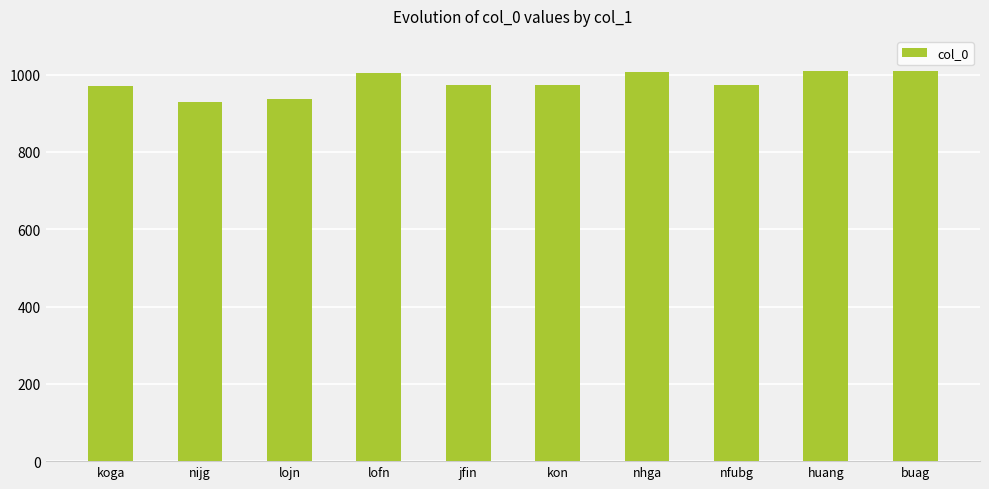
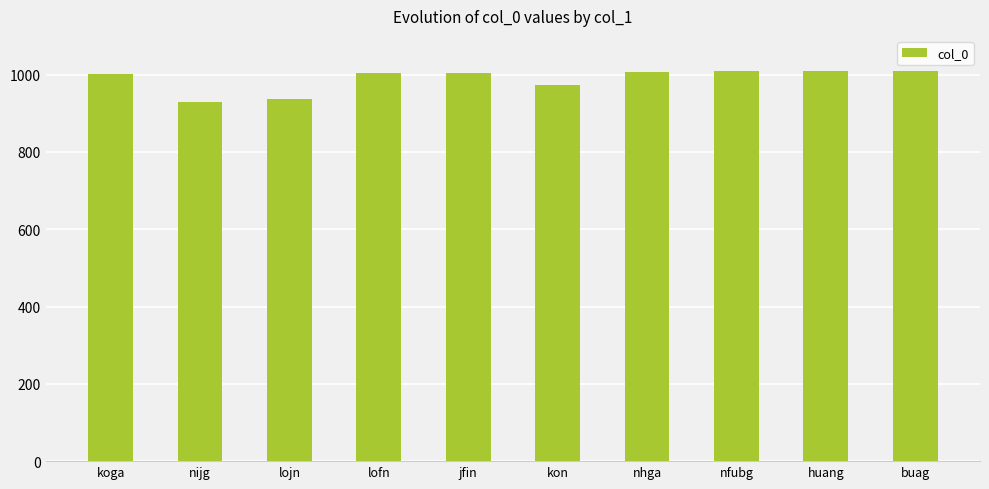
  {
-   "koga": 970,
+   "koga": 1000,
    "nijg": 930,
    "lojn": 940,
    "lofn": 1000,
-   "jfin": 970,
+   "jfin": 1010,
    "kon": 970,
    "nhga": 1010,
-   "nfubg": 970,
+   "nfubg": 1010,
    "huang": 1010,
    "buag": 1010
  }
